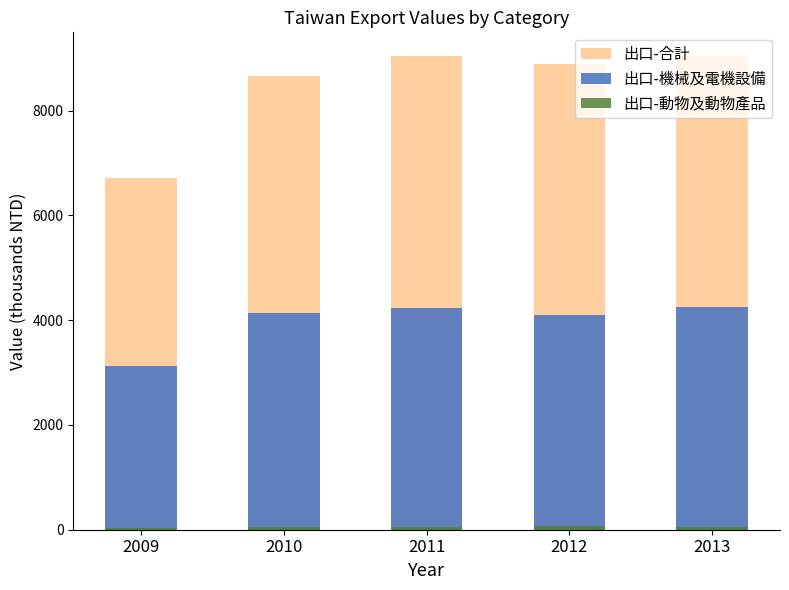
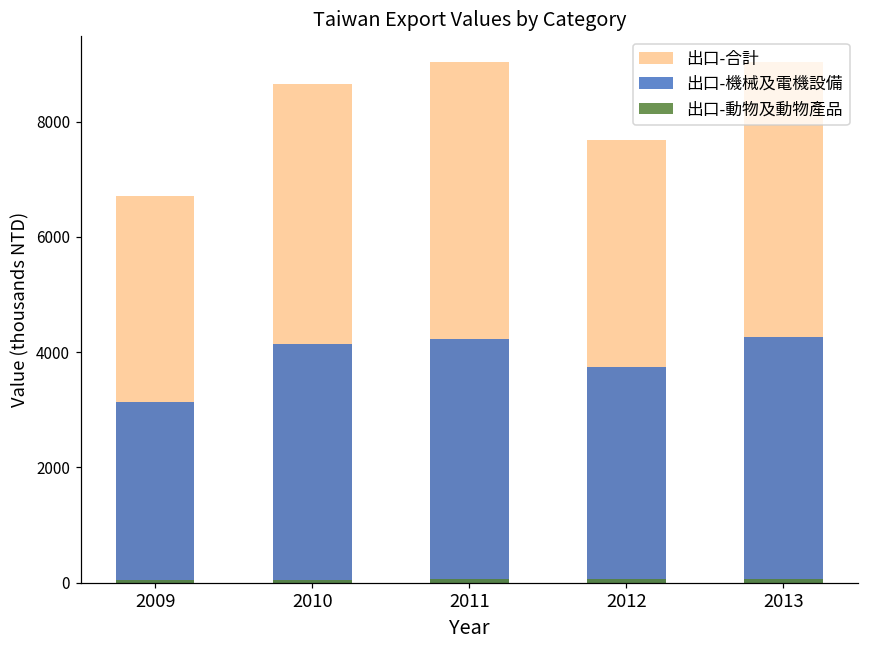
  {
    "出口-合計": {
      "2009": 6700,
      "2010": 8700,
      "2011": 9000,
-     "2012": 8900
+     "2012": 7700
    },
    "出口-機械及電機設備": {
-     "2012": 4100
+     "2012": 3700
    }
  }
